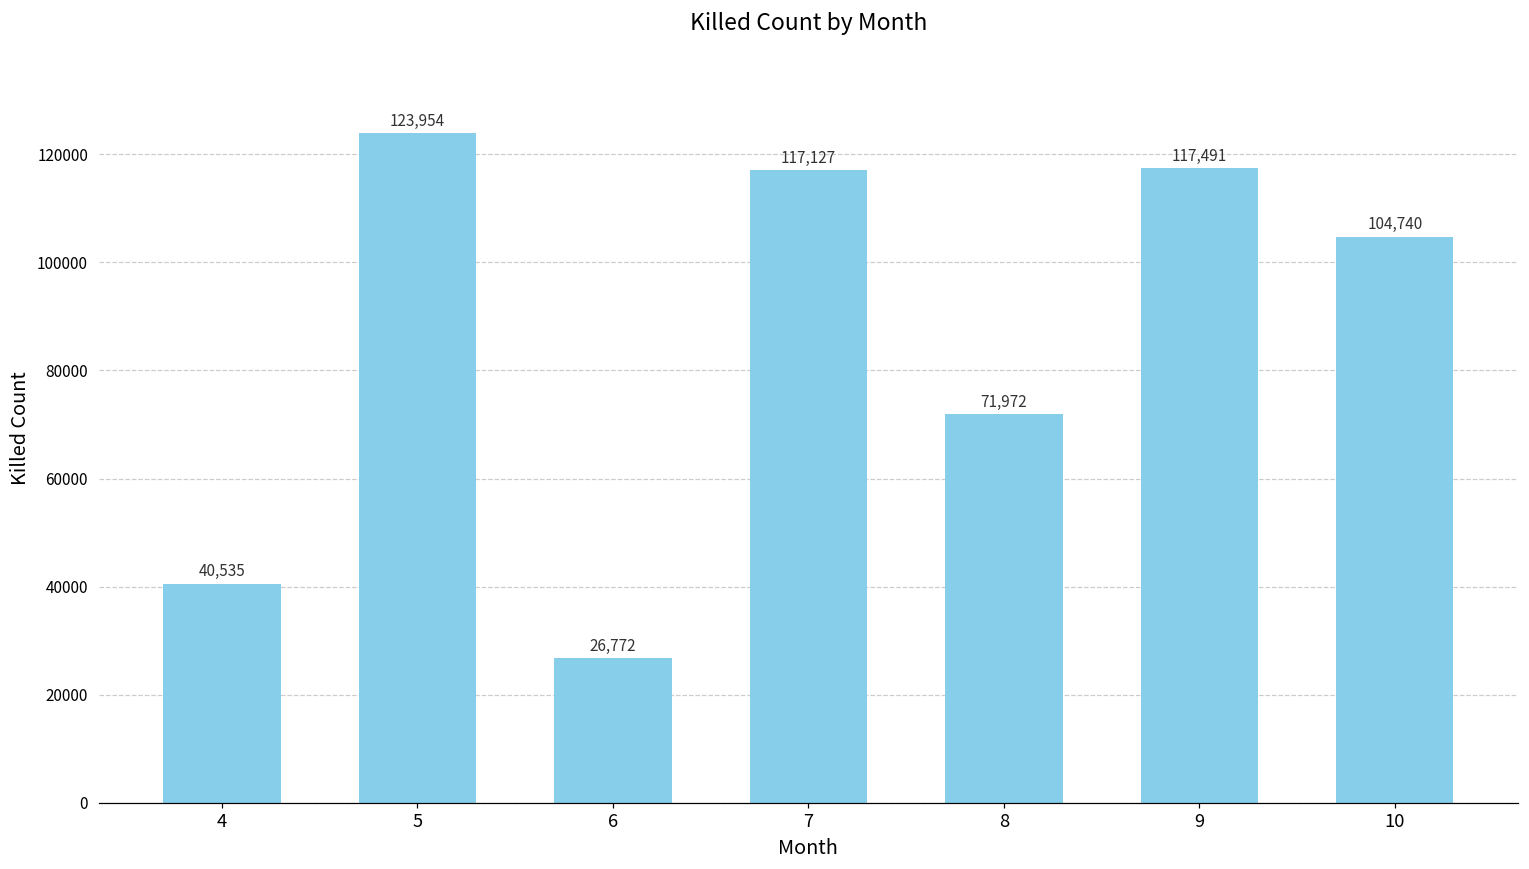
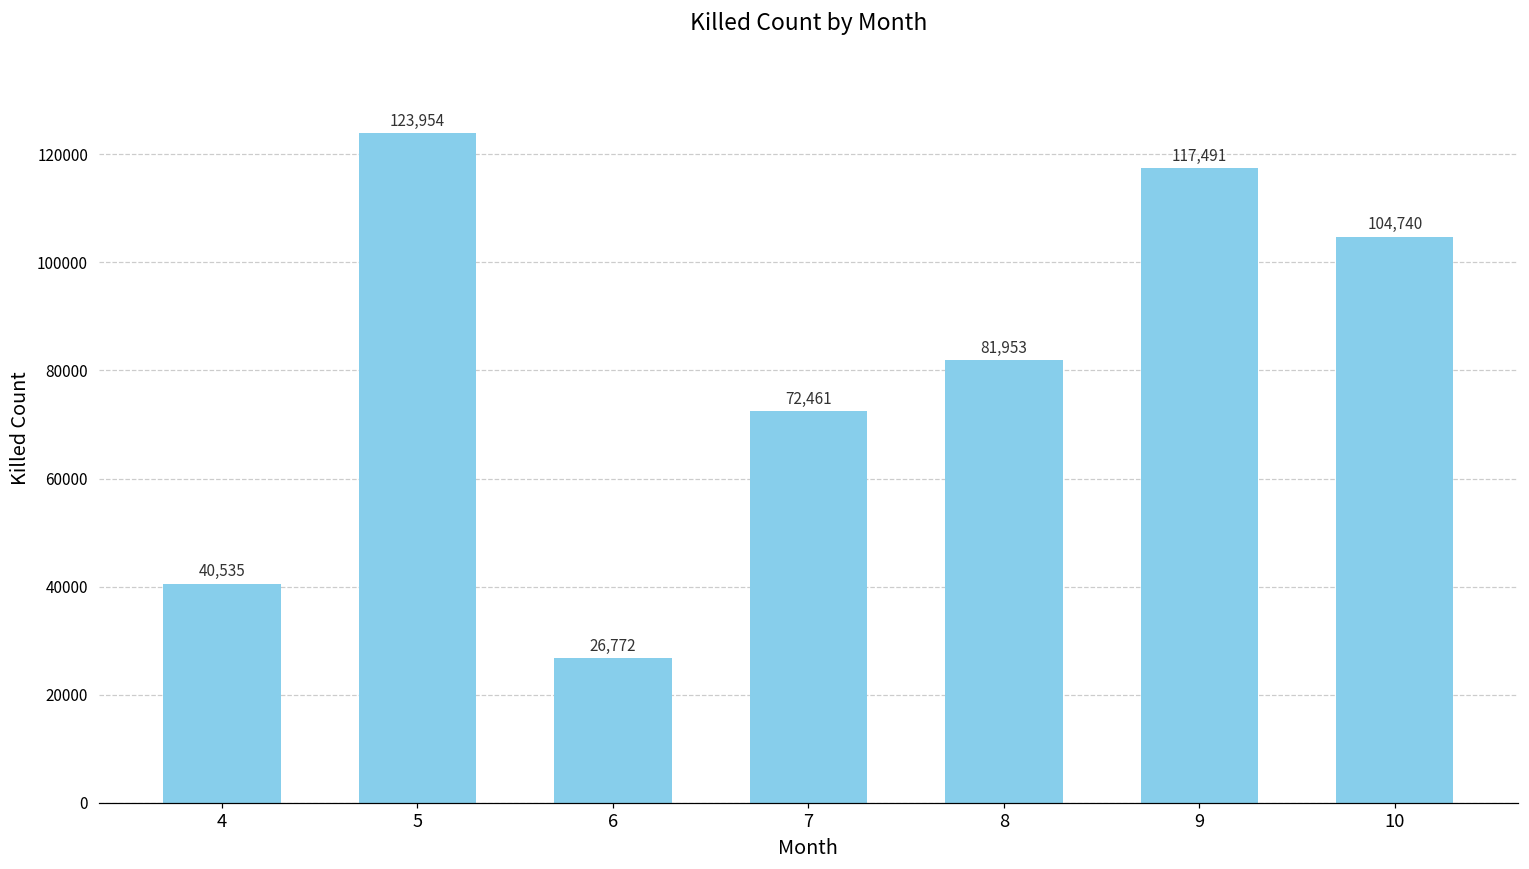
  {
    "4": "40,535",
    "5": "123,954",
    "6": "26,772",
-   "7": "117,127",
-   "8": "71,972",
+   "7": "72,461",
+   "8": "81,953",
    "9": "117,491",
    "10": "104,740"
  }
